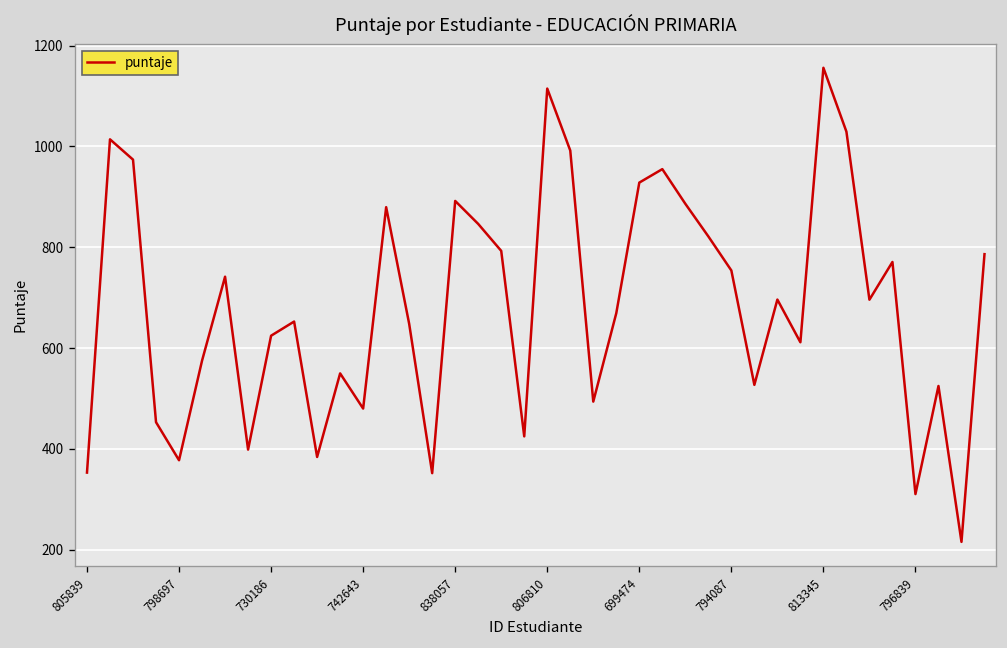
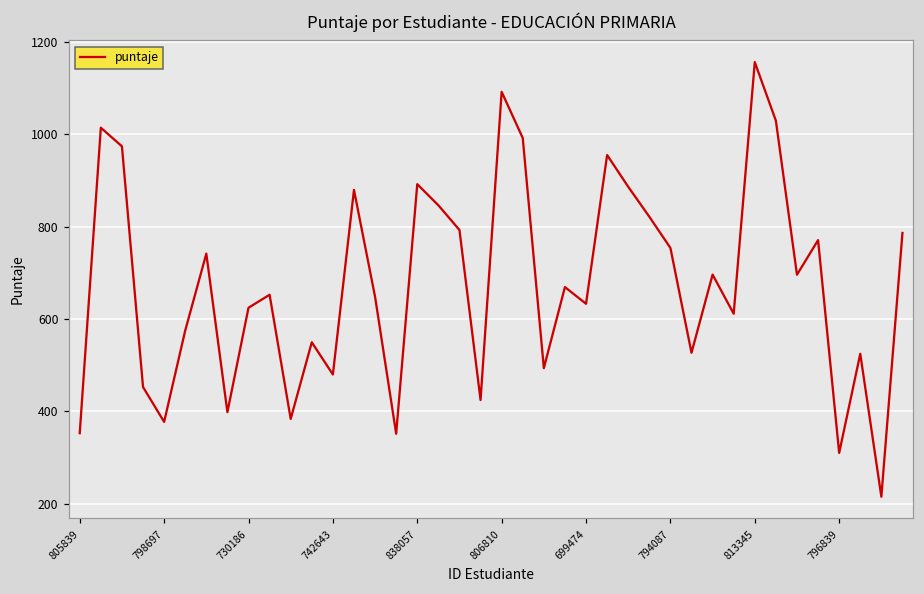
  {
    "805839": 350,
    "798697": 380,
    "730186": 620,
    "742643": 480,
    "838057": 890,
-   "806810": 1110,
-   "699474": 930,
+   "806810": 1090,
+   "699474": 630,
    "794087": 750,
    "813345": 1160,
    "796839": 310
  }
